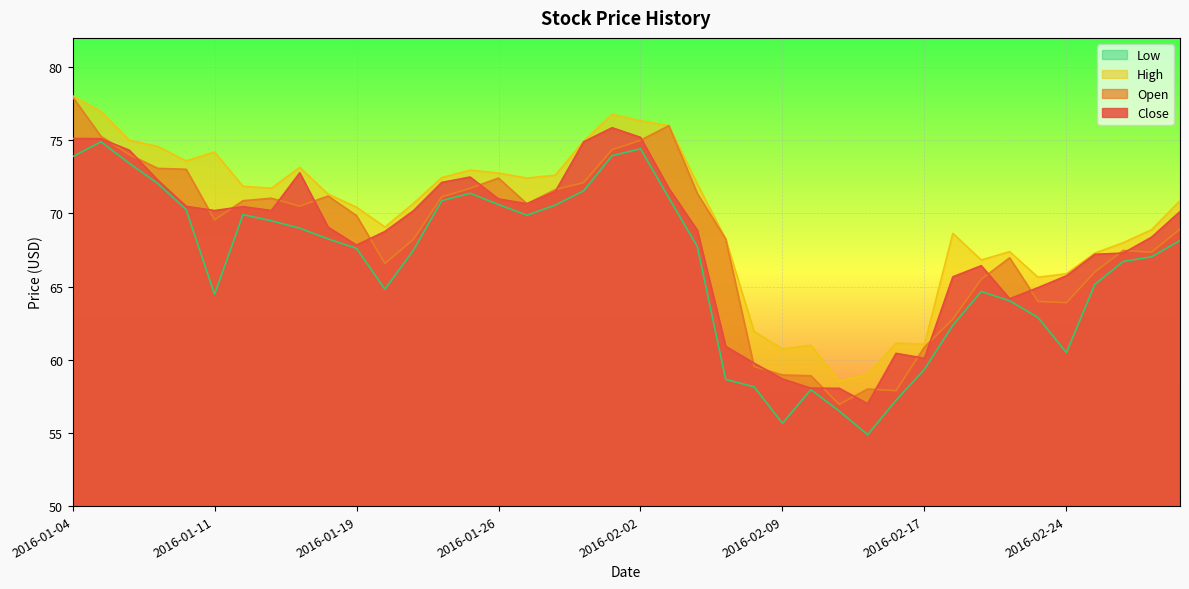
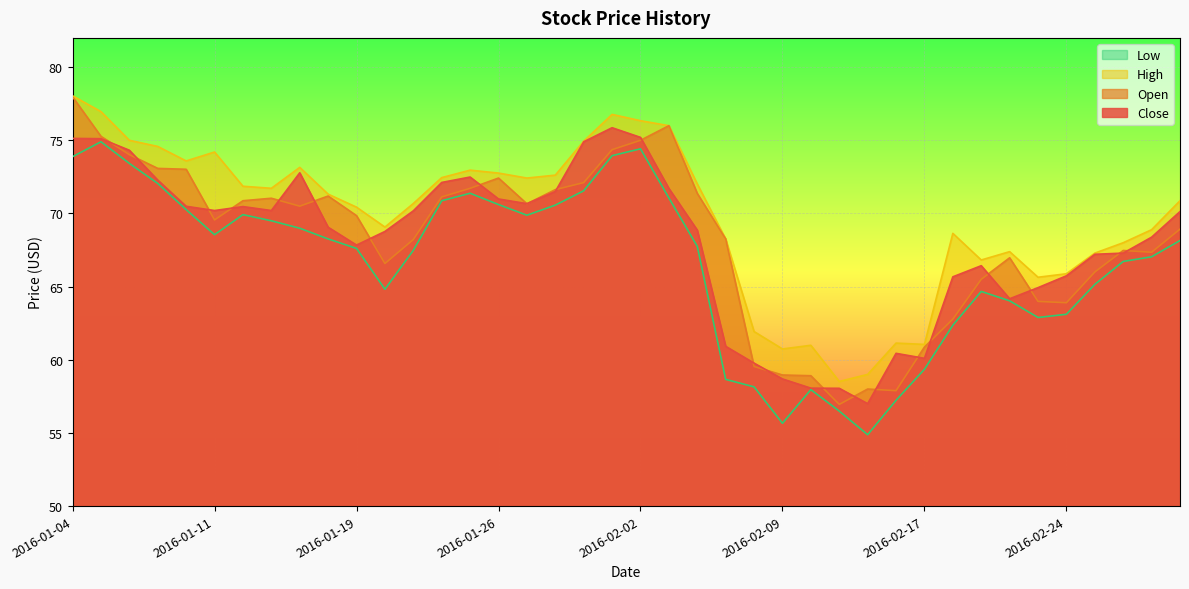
  {
    "Low": {
      "2016-01-04": 73.9,
-     "2016-01-11": 64.5,
+     "2016-01-11": 68.6,
      "2016-01-19": 67.6,
      "2016-01-26": 70.6,
      "2016-02-02": 74.4,
      "2016-02-09": 55.7,
      "2016-02-17": 59.4,
-     "2016-02-24": 60.5
+     "2016-02-24": 63.1
    },
    "High": {
      "2016-01-11": 74.2,
      "2016-01-19": 70.4,
      "2016-01-26": 72.8,
      "2016-02-02": 76.3,
      "2016-02-09": 60.7,
      "2016-02-17": 61.1
    }
  }
